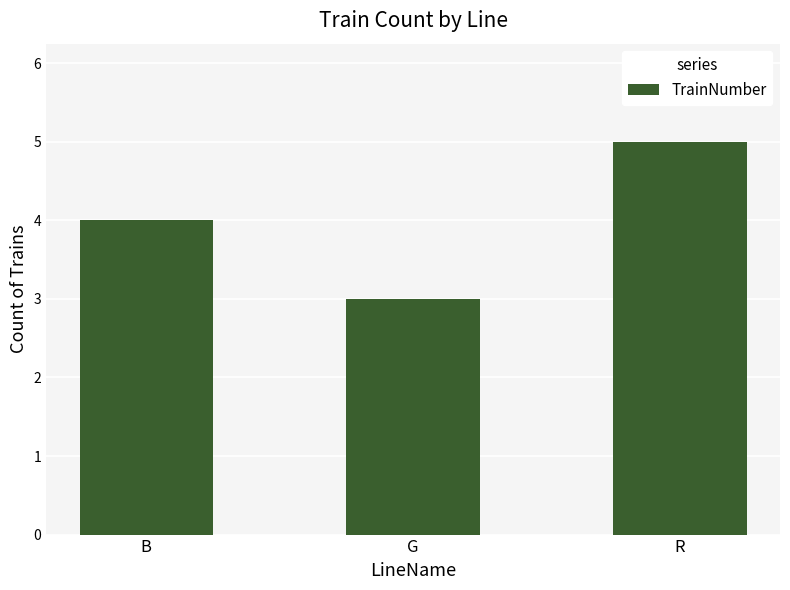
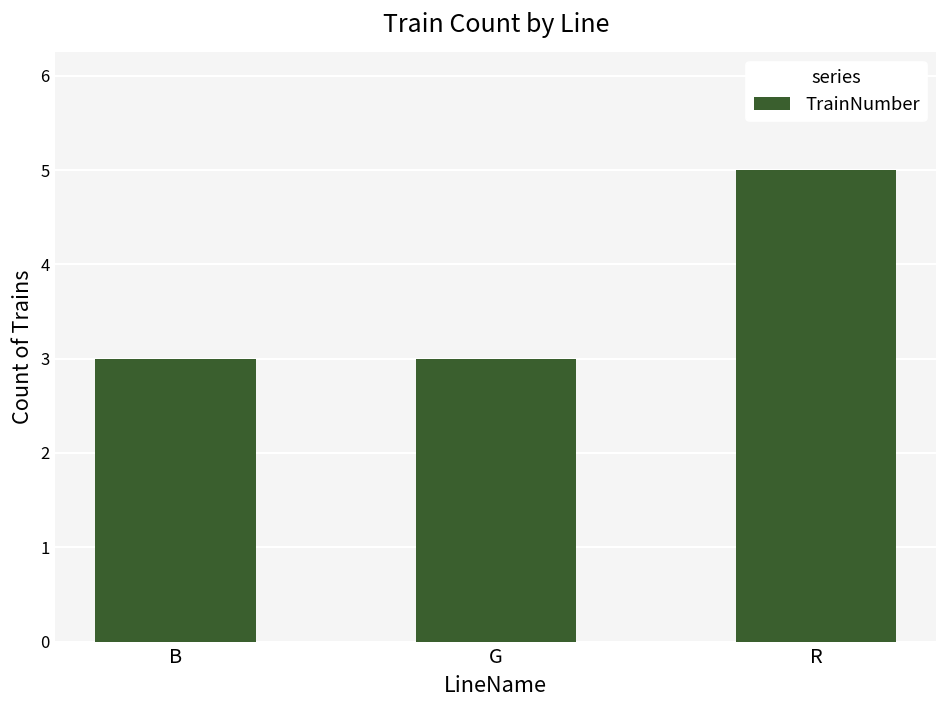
  {
-   "B": 4,
+   "B": 3,
    "G": 3,
    "R": 5
  }
